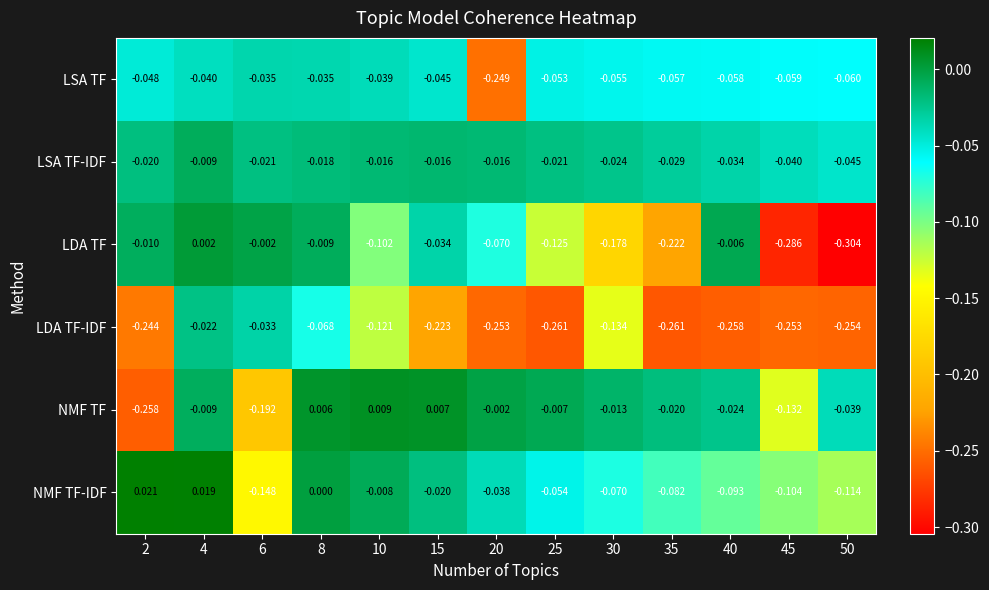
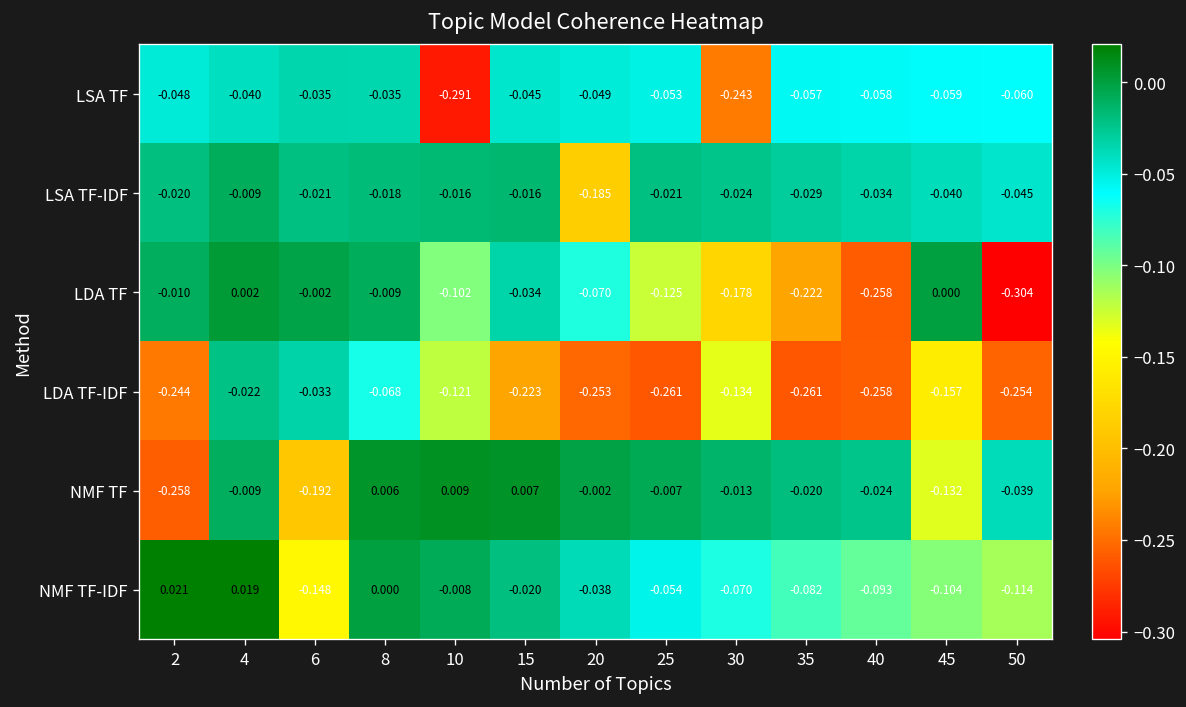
  {
    "LSA TF": {
      "2": -0.048,
      "4": -0.040,
      "6": -0.035,
      "8": -0.035,
-     "10": -0.039,
+     "10": -0.291,
      "15": -0.045,
-     "20": -0.249,
+     "20": -0.049,
      "25": -0.053,
-     "30": -0.055,
+     "30": -0.243,
      "35": -0.057,
      "40": -0.058,
      "45": -0.059,
      "50": -0.060
    },
    "LSA TF-IDF": {
      "2": -0.020,
      "4": -0.009,
      "6": -0.021,
      "8": -0.018,
      "10": -0.016,
      "15": -0.016,
-     "20": -0.016,
+     "20": -0.185,
      "25": -0.021,
      "30": -0.024,
      "35": -0.029,
      "40": -0.034,
      "45": -0.040,
      "50": -0.045
    },
    "LDA TF": {
      "2": -0.010,
      "4": 0.002,
      "6": -0.002,
      "8": -0.009,
      "10": -0.102,
      "15": -0.034,
      "20": -0.070,
      "25": -0.125,
      "30": -0.178,
      "35": -0.222,
-     "40": -0.006,
-     "45": -0.286,
+     "40": -0.258,
+     "45": 0.000,
      "50": -0.304
    },
    "LDA TF-IDF": {
      "2": -0.244,
      "4": -0.022,
      "6": -0.033,
      "8": -0.068,
      "10": -0.121,
      "15": -0.223,
      "20": -0.253,
      "25": -0.261,
      "30": -0.134,
      "35": -0.261,
      "40": -0.258,
-     "45": -0.253,
+     "45": -0.157,
      "50": -0.254
    },
    "NMF TF": {
      "2": -0.258,
      "4": -0.009,
      "6": -0.192,
      "8": 0.006,
      "10": 0.009,
      "15": 0.007,
      "20": -0.002,
      "25": -0.007,
      "30": -0.013,
      "35": -0.020,
      "40": -0.024,
      "45": -0.132,
      "50": -0.039
    },
    "NMF TF-IDF": {
      "2": 0.021,
      "4": 0.019,
      "6": -0.148,
      "8": 0.000,
      "10": -0.008,
      "15": -0.020,
      "20": -0.038,
      "25": -0.054,
      "30": -0.070,
      "35": -0.082,
      "40": -0.093,
      "45": -0.104,
      "50": -0.114
    }
  }
